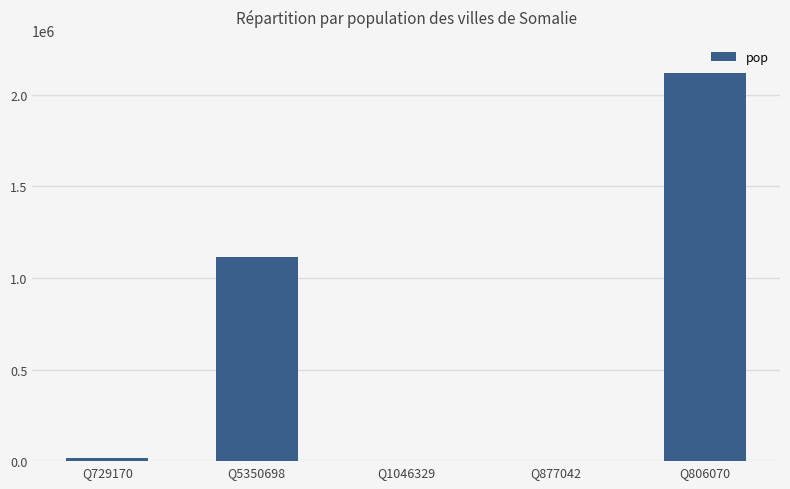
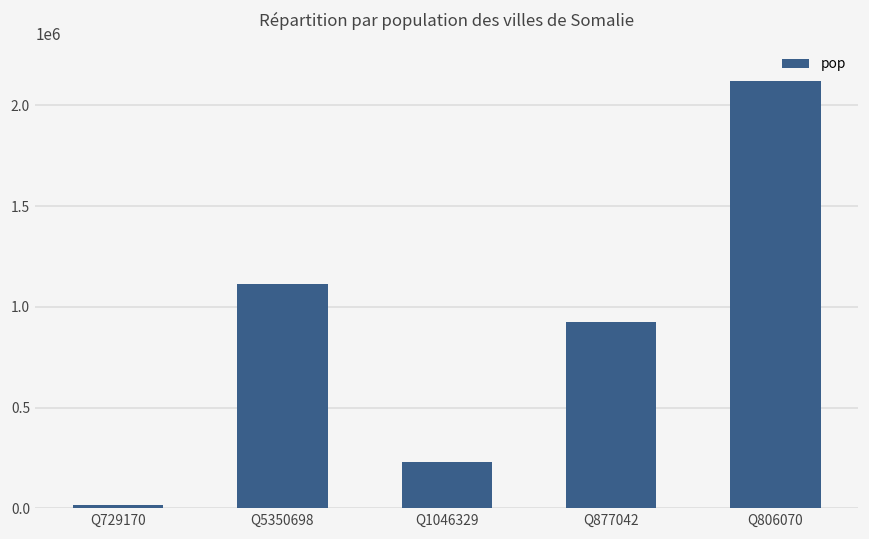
  {
    "Q729170": 20000,
    "Q5350698": 1110000,
-   "Q1046329": 0,
-   "Q877042": 0,
+   "Q1046329": 230000,
+   "Q877042": 930000,
    "Q806070": 2120000
  }
